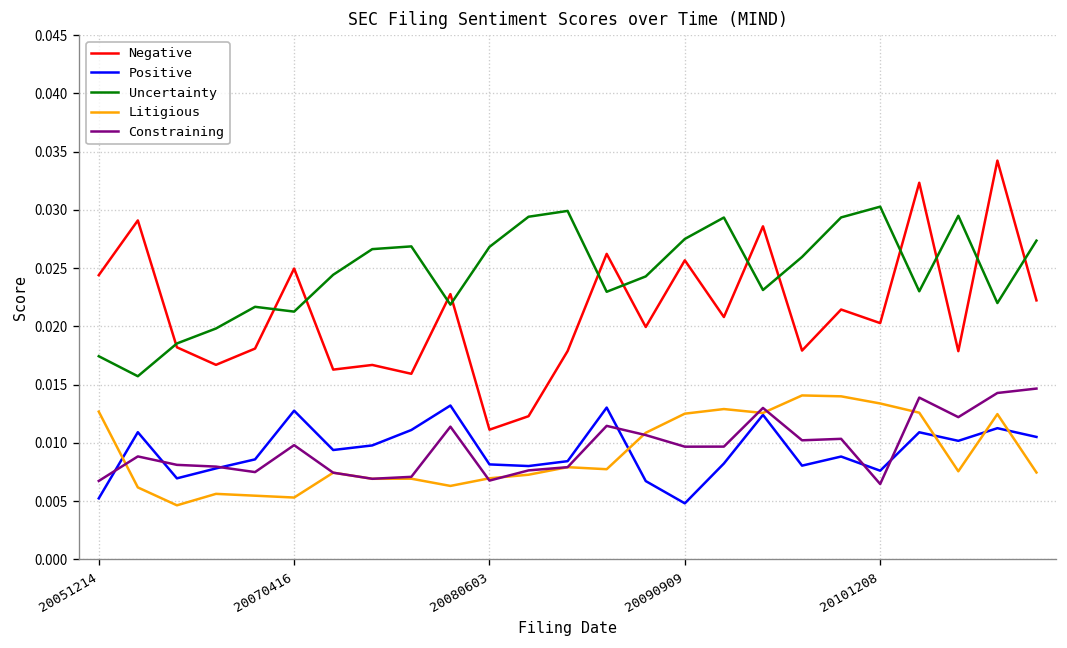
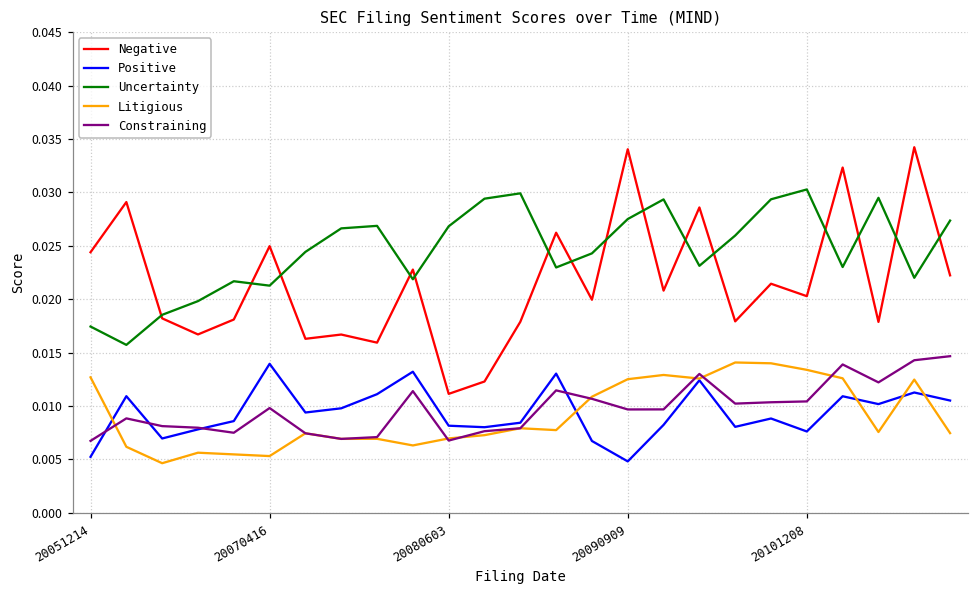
  {
    "Negative": {
      "20051214": 0.024,
      "20070416": 0.025,
      "20080603": 0.011,
-     "20090909": 0.026,
+     "20090909": 0.034,
      "20101208": 0.020
    },
    "Positive": {
      "20051214": 0.005,
-     "20070416": 0.013,
+     "20070416": 0.014,
      "20080603": 0.008,
      "20090909": 0.005,
      "20101208": 0.008
    },
    "Uncertainty": {
      "20051214": 0.017,
      "20070416": 0.021,
      "20080603": 0.027,
      "20090909": 0.028,
      "20101208": 0.030
    },
    "Litigious": {
      "20051214": 0.013,
      "20070416": 0.005,
      "20090909": 0.013,
      "20101208": 0.013
    },
    "Constraining": {
      "20051214": 0.007,
      "20070416": 0.010,
      "20090909": 0.010,
-     "20101208": 0.006
+     "20101208": 0.010
    }
  }
